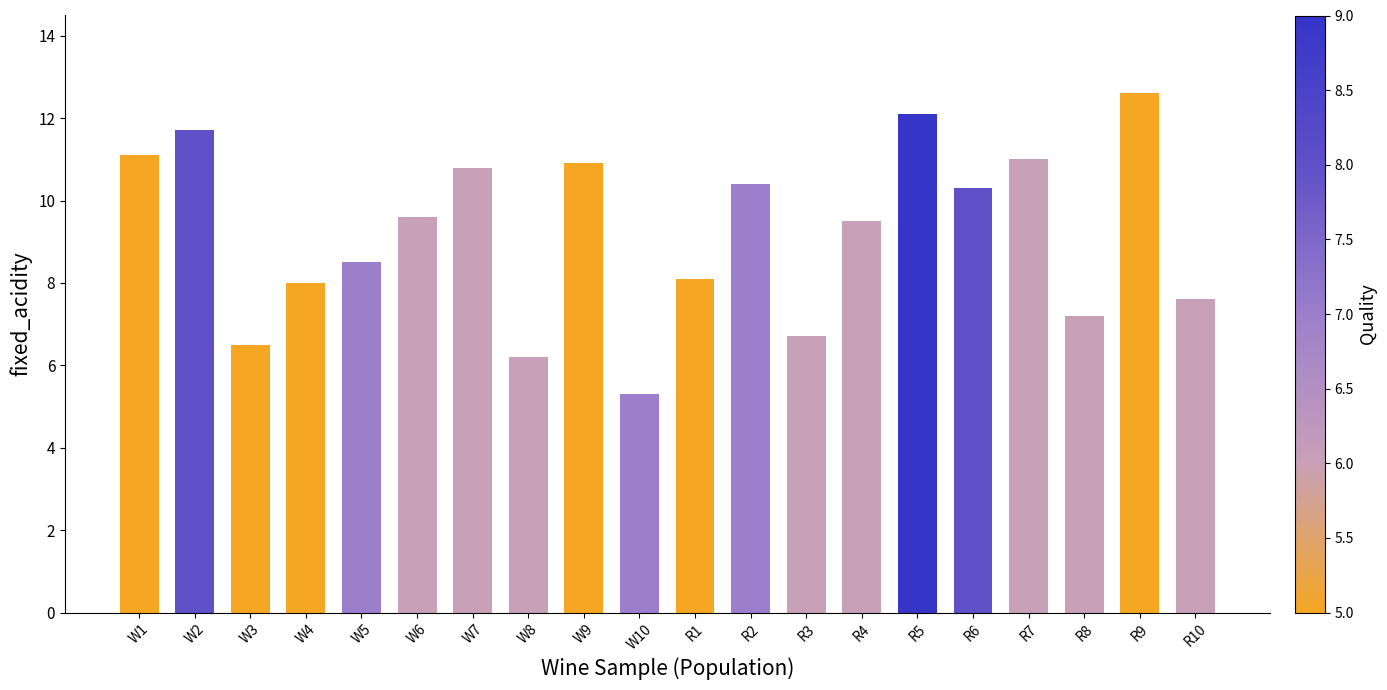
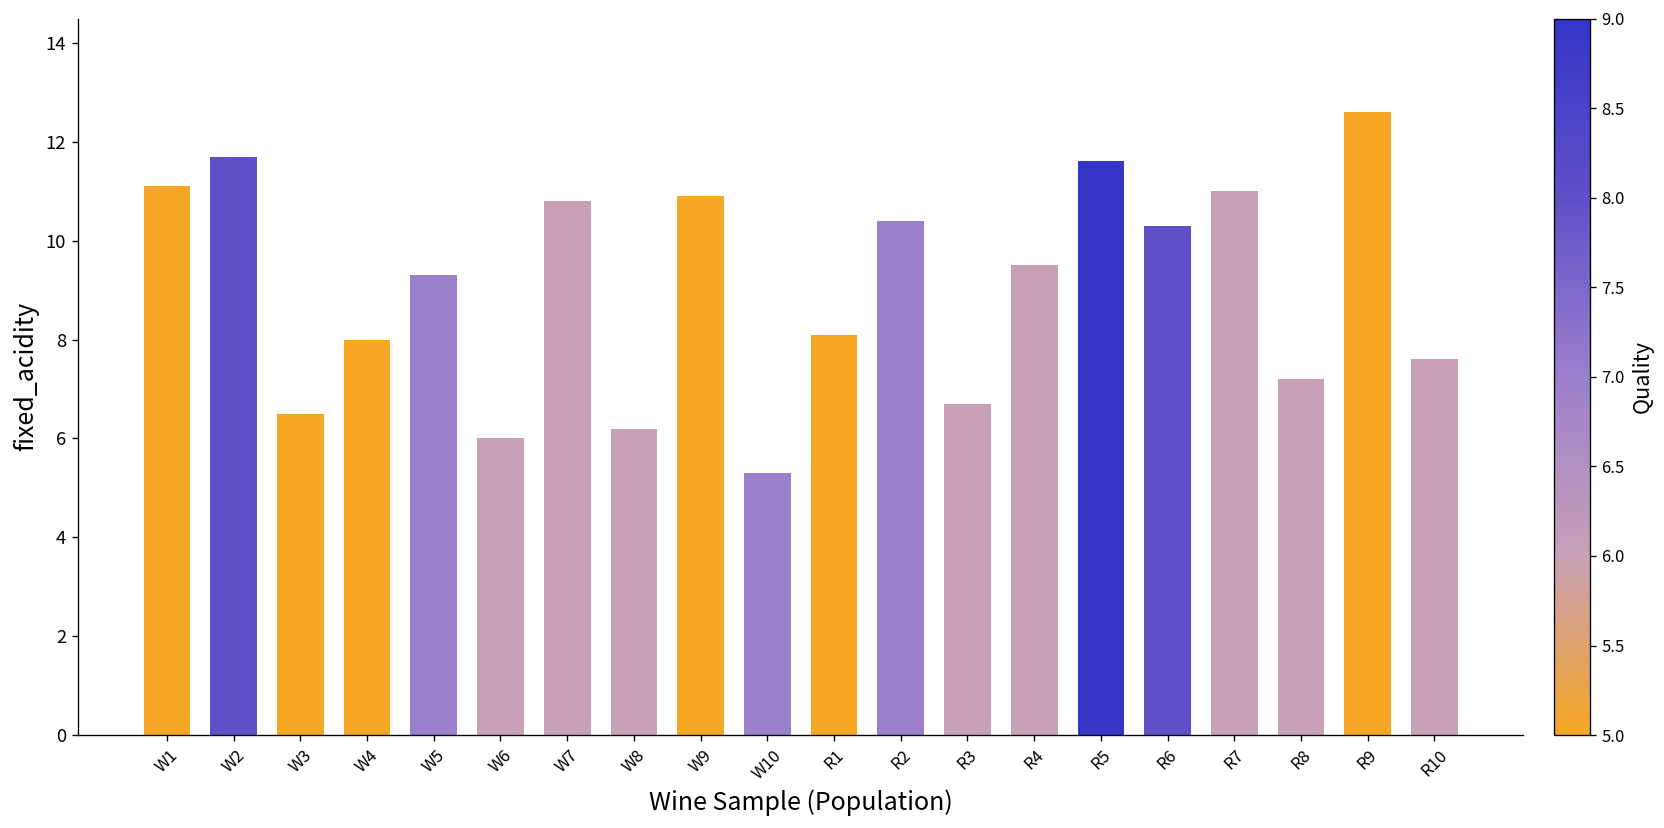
  {
    "W1": 11.1,
    "W2": 11.7,
    "W3": 6.5,
    "W4": 8.0,
-   "W5": 8.5,
-   "W6": 9.6,
+   "W5": 9.3,
+   "W6": 6.0,
    "W7": 10.8,
    "W8": 6.2,
    "W9": 10.9,
    "W10": 5.3,
    "R1": 8.1,
    "R2": 10.4,
    "R3": 6.7,
    "R4": 9.5,
-   "R5": 12.1,
+   "R5": 11.6,
    "R6": 10.3,
    "R7": 11.0,
    "R8": 7.2,
    "R9": 12.6,
    "R10": 7.6
  }
